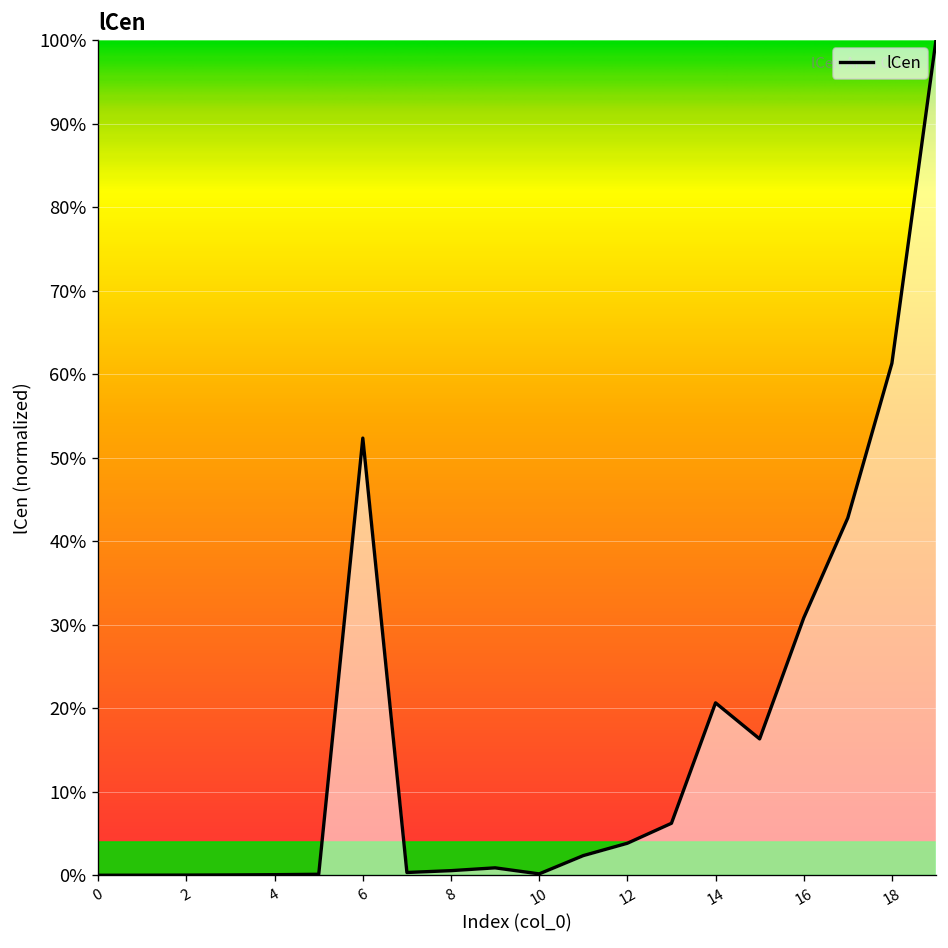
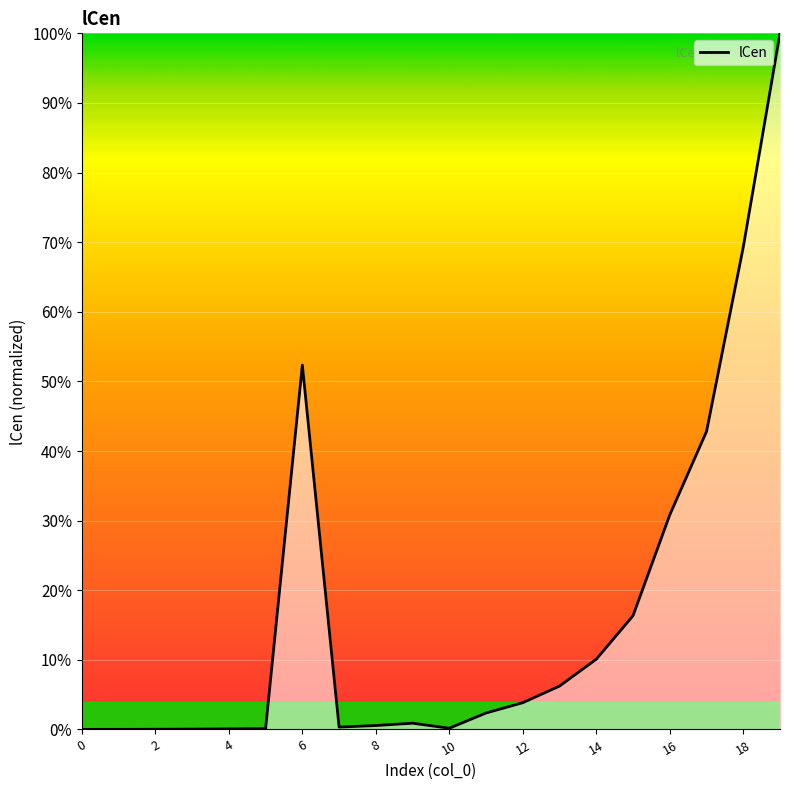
  {
    "6": "52%",
-   "14": "21%",
+   "14": "10%",
    "16": "31%",
-   "18": "61%"
+   "18": "69%"
  }
